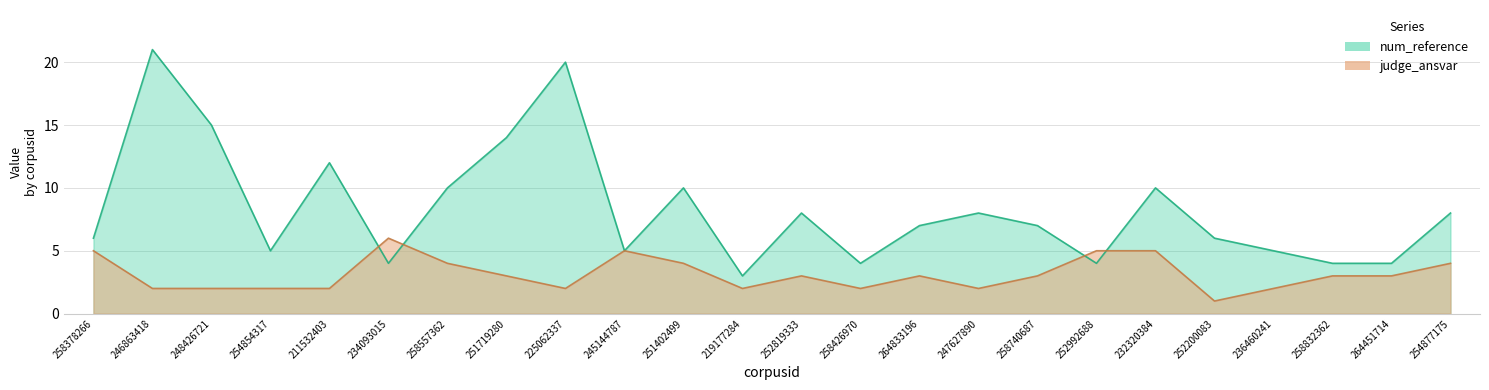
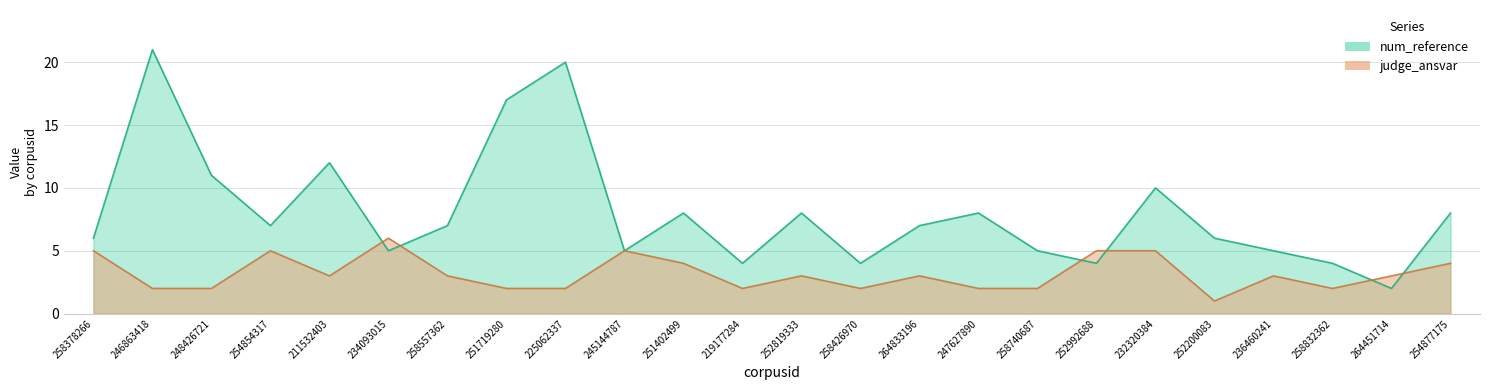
  {
    "num_reference": {
      "258378266": 6,
      "246863418": 21,
-     "248426721": 15,
-     "254854317": 5,
+     "248426721": 11,
+     "254854317": 7,
      "211532403": 12,
-     "234093015": 4,
-     "258557362": 10,
-     "251719280": 14,
+     "234093015": 5,
+     "258557362": 7,
+     "251719280": 17,
      "225062337": 20,
-     "251402499": 10,
-     "219177284": 3,
+     "251402499": 8,
+     "219177284": 4,
      "252819333": 8,
      "258426970": 4,
      "264833196": 7,
      "247627890": 8,
-     "258740687": 7,
+     "258740687": 5,
      "252992688": 4,
      "232320384": 10,
      "252200083": 6,
      "236460241": 5,
      "258832362": 4,
-     "264451714": 4,
+     "264451714": 2,
      "254877175": 8
    },
    "judge_ansvar": {
      "258378266": 5,
      "246863418": 2,
      "248426721": 2,
-     "254854317": 2,
-     "211532403": 2,
+     "254854317": 5,
+     "211532403": 3,
      "234093015": 6,
-     "258557362": 4,
-     "251719280": 3,
+     "258557362": 3,
+     "251719280": 2,
      "225062337": 2,
      "251402499": 4,
      "219177284": 2,
      "252819333": 3,
      "258426970": 2,
      "264833196": 3,
      "247627890": 2,
-     "258740687": 3,
+     "258740687": 2,
      "252992688": 5,
      "232320384": 5,
      "252200083": 1,
-     "236460241": 2,
-     "258832362": 3,
+     "236460241": 3,
+     "258832362": 2,
      "264451714": 3,
      "254877175": 4
    }
  }
